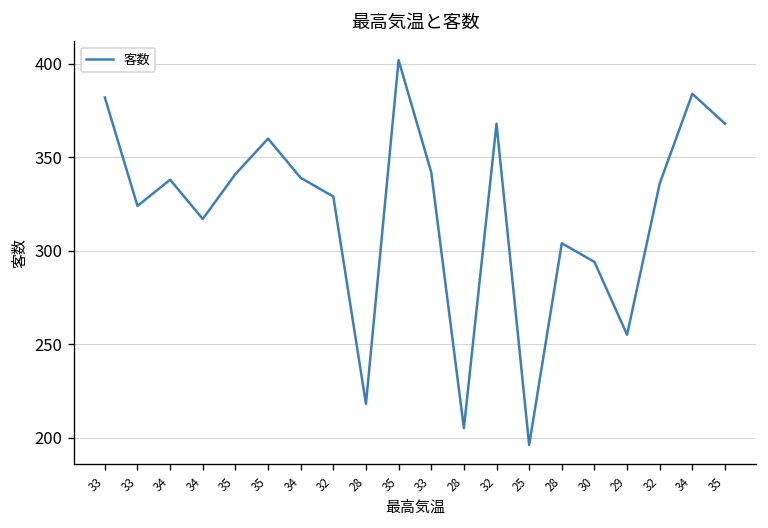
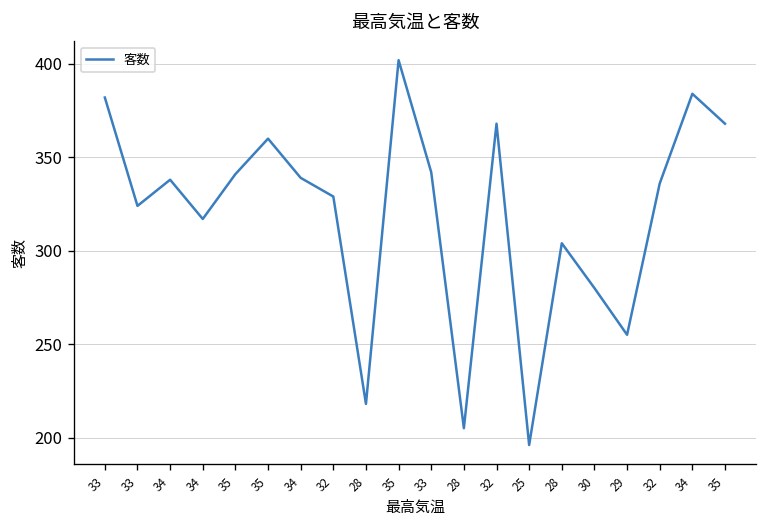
  {
    "25": 196,
-   "30": 294,
+   "30": 280,
    "29": 255
  }
